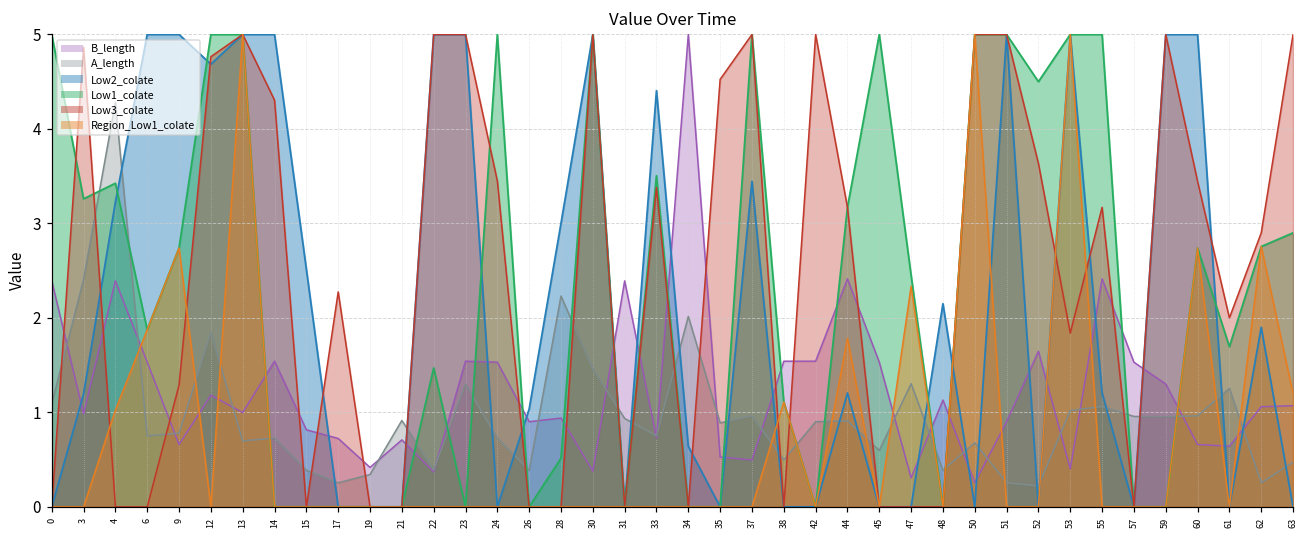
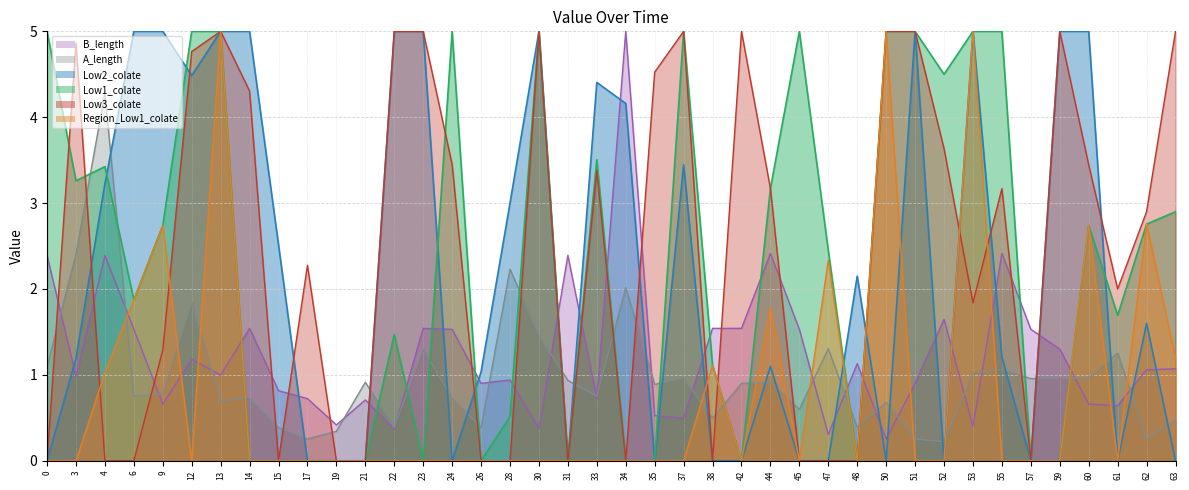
  {
    "Low2_colate": {
      "3": 1.2,
      "4": 3.2,
      "6": 5.0,
      "9": 5.0,
-     "12": 4.7,
+     "12": 4.5,
      "14": 5.0,
      "15": 2.5,
      "26": 1.0,
      "28": 3.0,
      "33": 4.4,
-     "34": 0.6,
+     "34": 4.2,
      "37": 3.4,
-     "44": 1.2,
+     "44": 1.1,
      "48": 2.2,
      "50": 0.0,
      "55": 1.2,
      "60": 5.0,
-     "62": 1.9,
+     "62": 1.6,
      "63": 0.0
    },
    "Low1_colate": {
      "0": 5.0,
      "3": 3.3,
      "4": 3.4,
      "12": 5.0,
      "22": 1.5,
      "24": 5.0,
      "28": 0.5,
      "33": 3.5,
      "45": 5.0,
      "47": 2.5,
      "52": 4.5,
      "55": 5.0,
      "61": 1.7,
      "63": 2.9
    }
  }
